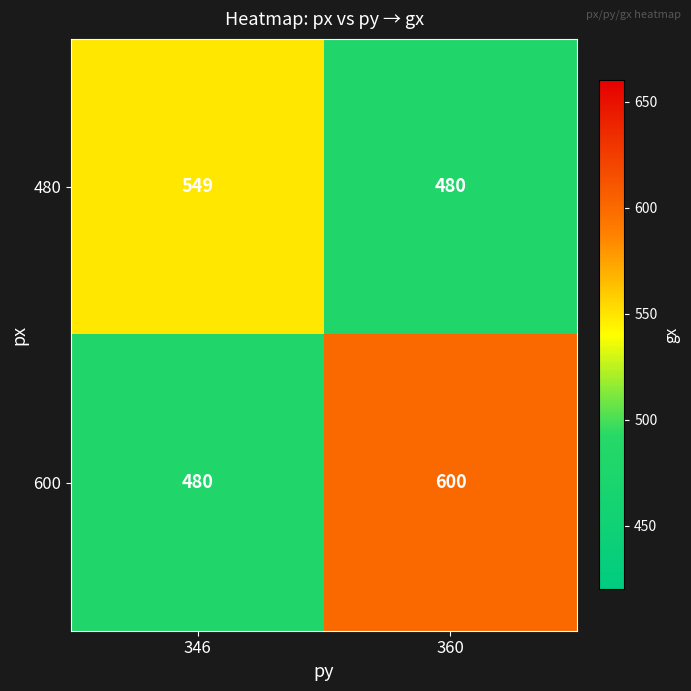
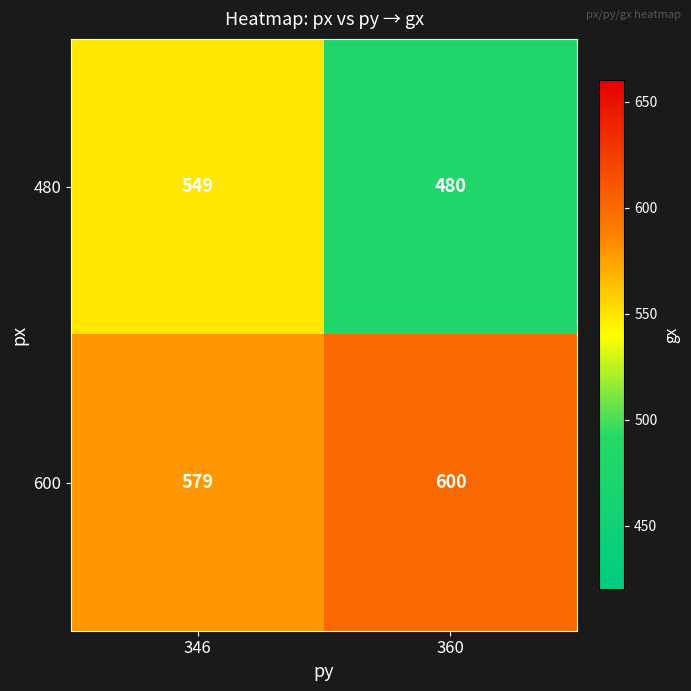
  {
    "480": {
      "346": 549,
      "360": 480
    },
    "600": {
-     "346": 480,
+     "346": 579,
      "360": 600
    }
  }
